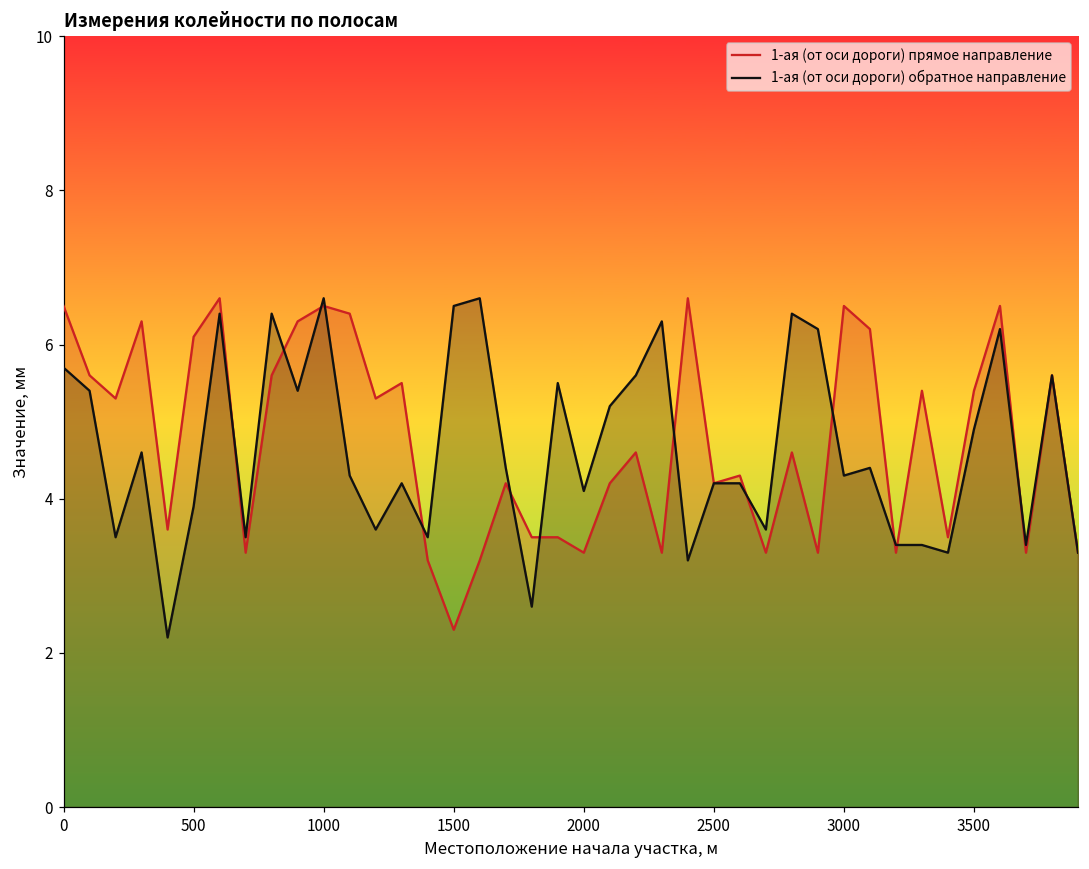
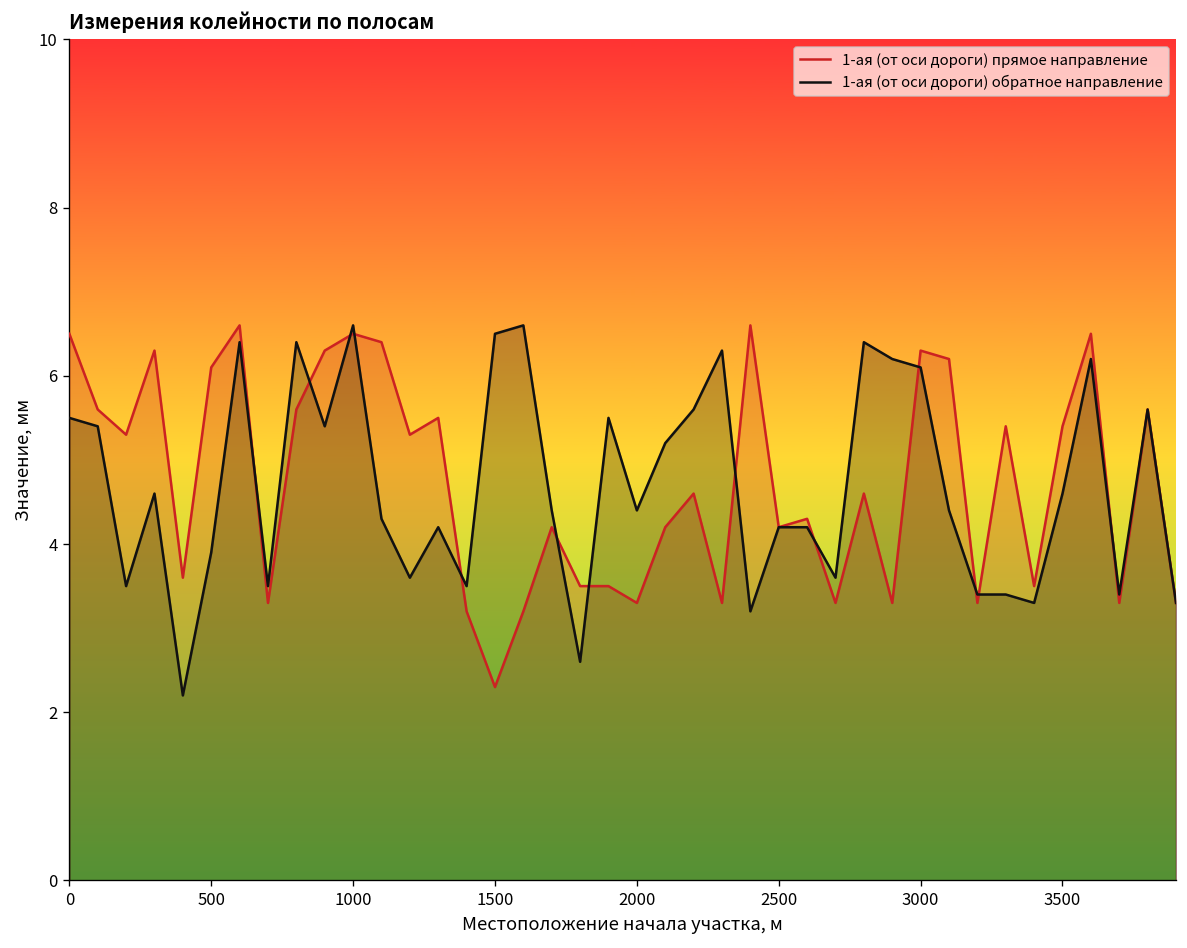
  {
    "1-ая (от оси дороги) прямое направление": {
      "0": 6.5,
      "500": 6.1,
      "1000": 6.5,
      "1500": 2.3,
      "2000": 3.3,
-     "3000": 6.5,
+     "3000": 6.3,
      "3500": 5.4
    },
    "1-ая (от оси дороги) обратное направление": {
-     "0": 5.7,
+     "0": 5.5,
      "500": 3.9,
      "1000": 6.6,
      "1500": 6.5,
-     "2000": 4.1,
-     "3000": 4.3,
-     "3500": 4.9
+     "2000": 4.4,
+     "3000": 6.1,
+     "3500": 4.6
    }
  }
